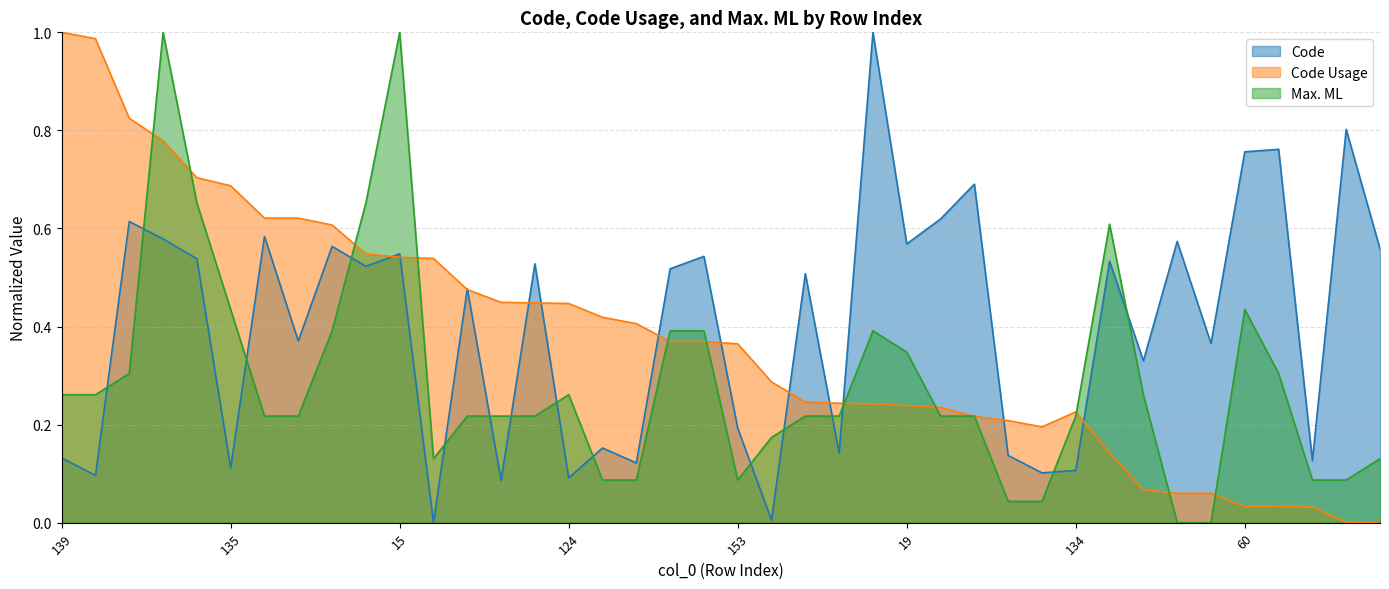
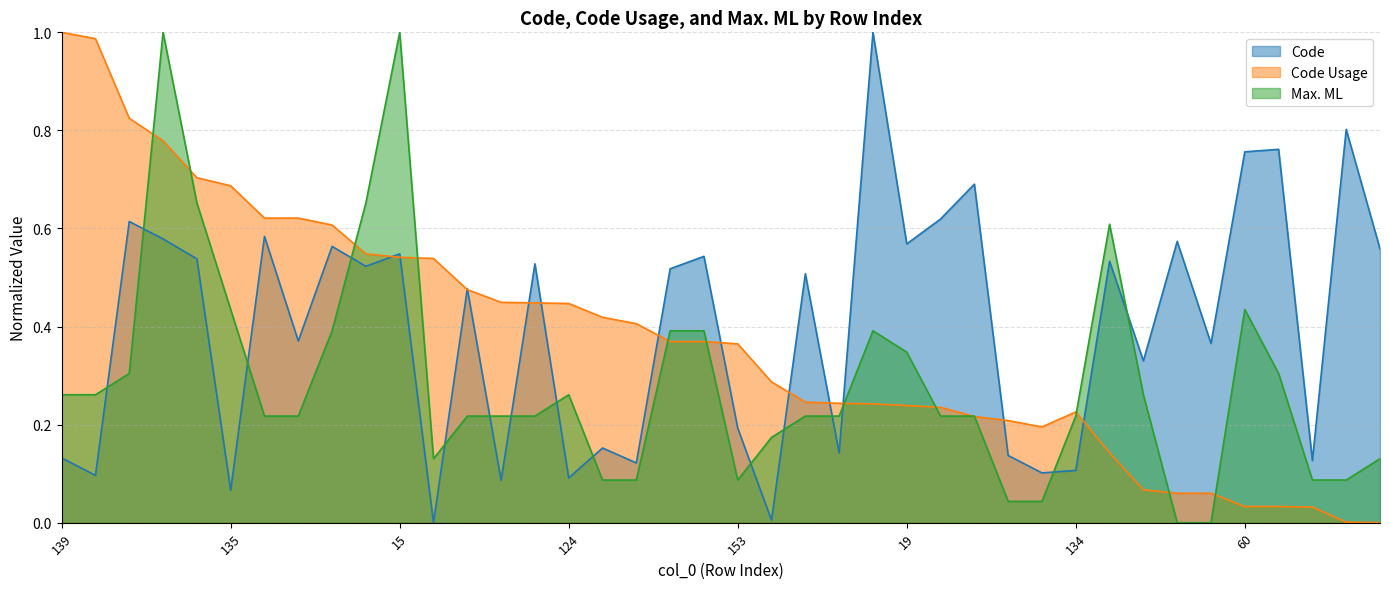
  {
    "Code": {
      "139": 0.13,
-     "135": 0.11,
+     "135": 0.07,
      "15": 0.55,
      "124": 0.09,
      "153": 0.19,
      "134": 0.11,
      "60": 0.76
    },
    "Code Usage": {
      "139": 1.00,
      "135": 0.69,
      "15": 0.54,
      "124": 0.45,
      "153": 0.36,
      "134": 0.23,
      "60": 0.03
    },
    "Max. ML": {
      "139": 0.26,
      "135": 0.43,
      "15": 1.00,
      "124": 0.26,
      "153": 0.09,
      "134": 0.22,
      "60": 0.43
    }
  }
